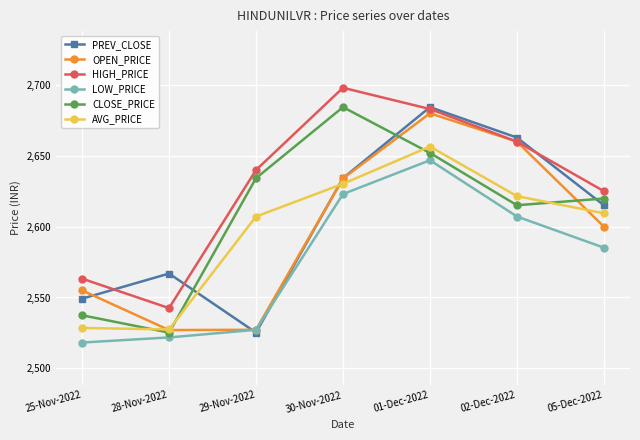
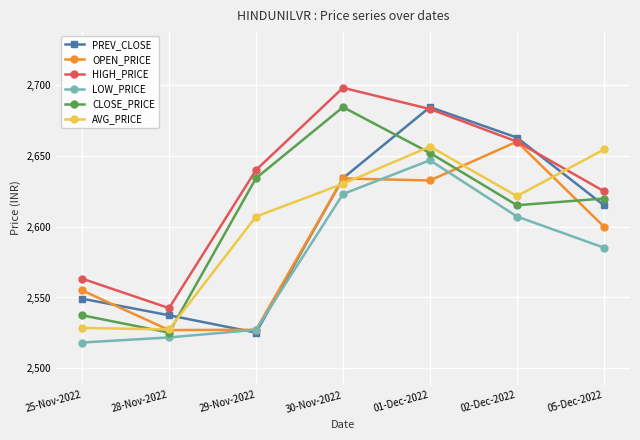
  {
    "PREV_CLOSE": {
      "25-Nov-2022": "2,549",
-     "28-Nov-2022": "2,567",
+     "28-Nov-2022": "2,537",
      "29-Nov-2022": "2,525",
      "02-Dec-2022": "2,663",
      "05-Dec-2022": "2,615"
    },
    "OPEN_PRICE": {
      "25-Nov-2022": "2,555",
-     "01-Dec-2022": "2,680",
+     "01-Dec-2022": "2,633",
      "05-Dec-2022": "2,600"
    },
    "HIGH_PRICE": {
      "25-Nov-2022": "2,563",
      "28-Nov-2022": "2,543",
      "29-Nov-2022": "2,640",
      "30-Nov-2022": "2,698",
      "05-Dec-2022": "2,625"
    },
    "LOW_PRICE": {
      "25-Nov-2022": "2,518",
      "28-Nov-2022": "2,522",
      "30-Nov-2022": "2,623",
      "01-Dec-2022": "2,647",
      "02-Dec-2022": "2,607",
      "05-Dec-2022": "2,585"
    },
    "CLOSE_PRICE": {
      "25-Nov-2022": "2,537",
      "29-Nov-2022": "2,634",
      "30-Nov-2022": "2,684",
      "01-Dec-2022": "2,652",
      "02-Dec-2022": "2,615",
      "05-Dec-2022": "2,620"
    },
    "AVG_PRICE": {
      "25-Nov-2022": "2,529",
      "29-Nov-2022": "2,607",
      "30-Nov-2022": "2,630",
      "01-Dec-2022": "2,657",
      "02-Dec-2022": "2,622",
-     "05-Dec-2022": "2,609"
+     "05-Dec-2022": "2,654"
    }
  }
